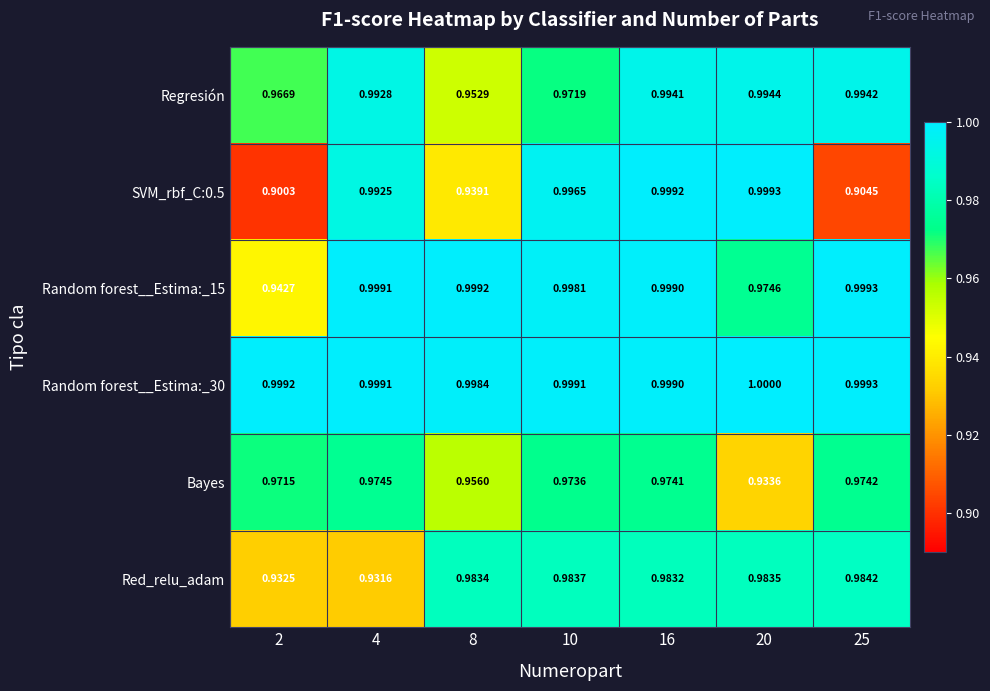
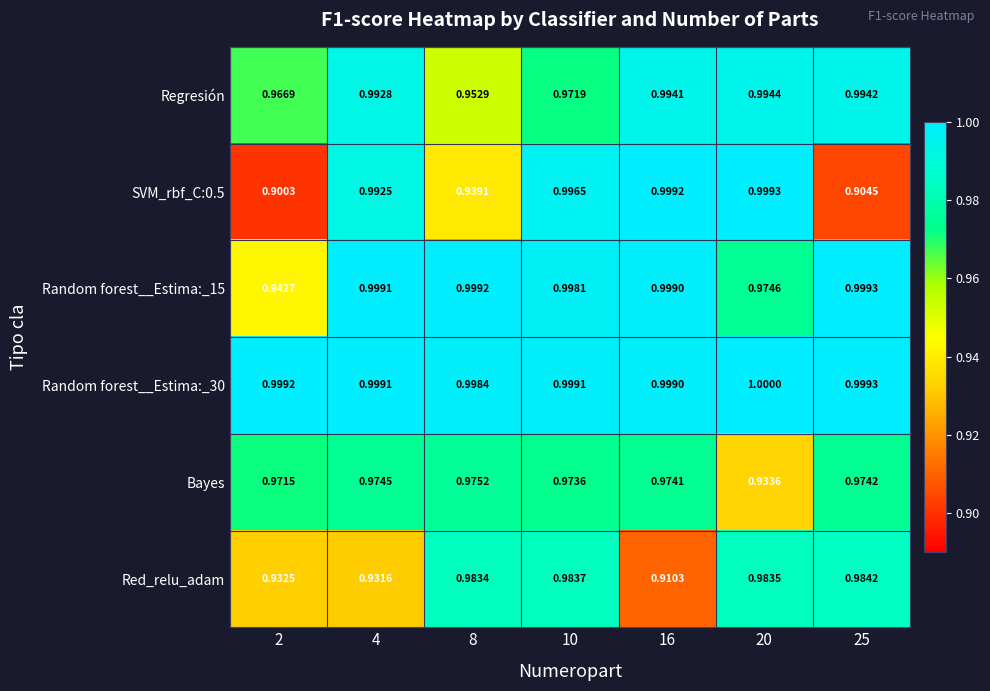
  {
    "Regresión": {
      "2": 0.9669,
      "4": 0.9928,
      "8": 0.9529,
      "10": 0.9719,
      "16": 0.9941,
      "20": 0.9944,
      "25": 0.9942
    },
    "SVM_rbf_C:0.5": {
      "2": 0.9003,
      "4": 0.9925,
      "8": 0.9391,
      "10": 0.9965,
      "16": 0.9992,
      "20": 0.9993,
      "25": 0.9045
    },
    "Random forest__Estima:_15": {
      "2": 0.9427,
      "4": 0.9991,
      "8": 0.9992,
      "10": 0.9981,
      "16": 0.9990,
      "20": 0.9746,
      "25": 0.9993
    },
    "Random forest__Estima:_30": {
      "2": 0.9992,
      "4": 0.9991,
      "8": 0.9984,
      "10": 0.9991,
      "16": 0.9990,
      "20": 1.0000,
      "25": 0.9993
    },
    "Bayes": {
      "2": 0.9715,
      "4": 0.9745,
-     "8": 0.9560,
+     "8": 0.9752,
      "10": 0.9736,
      "16": 0.9741,
      "20": 0.9336,
      "25": 0.9742
    },
    "Red_relu_adam": {
      "2": 0.9325,
      "4": 0.9316,
      "8": 0.9834,
      "10": 0.9837,
-     "16": 0.9832,
+     "16": 0.9103,
      "20": 0.9835,
      "25": 0.9842
    }
  }
